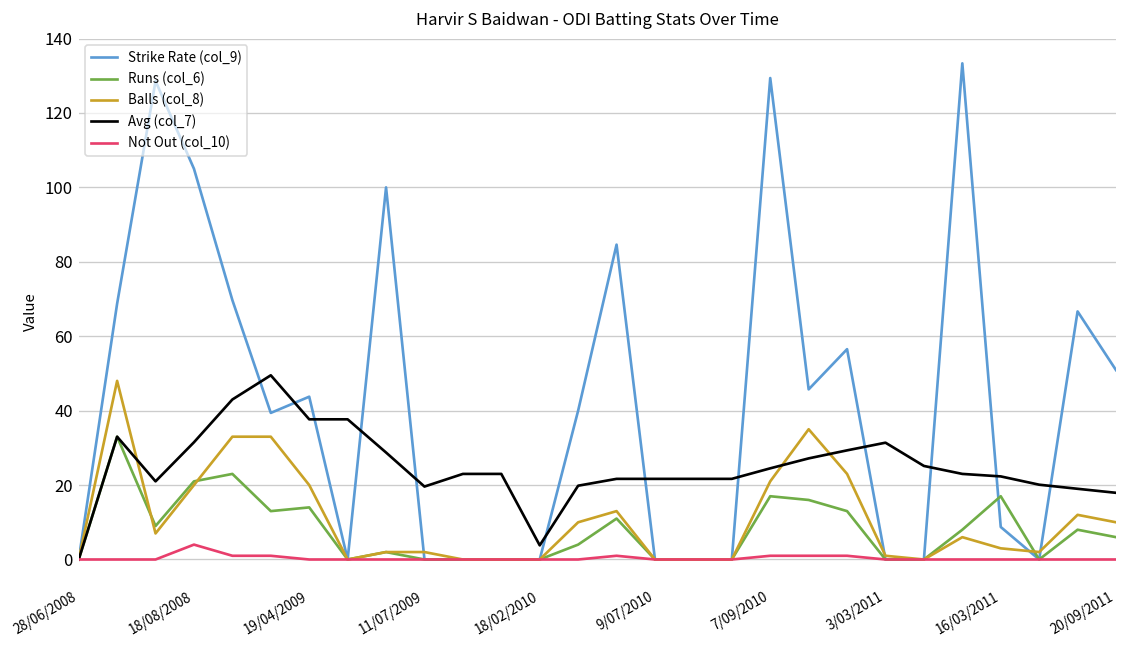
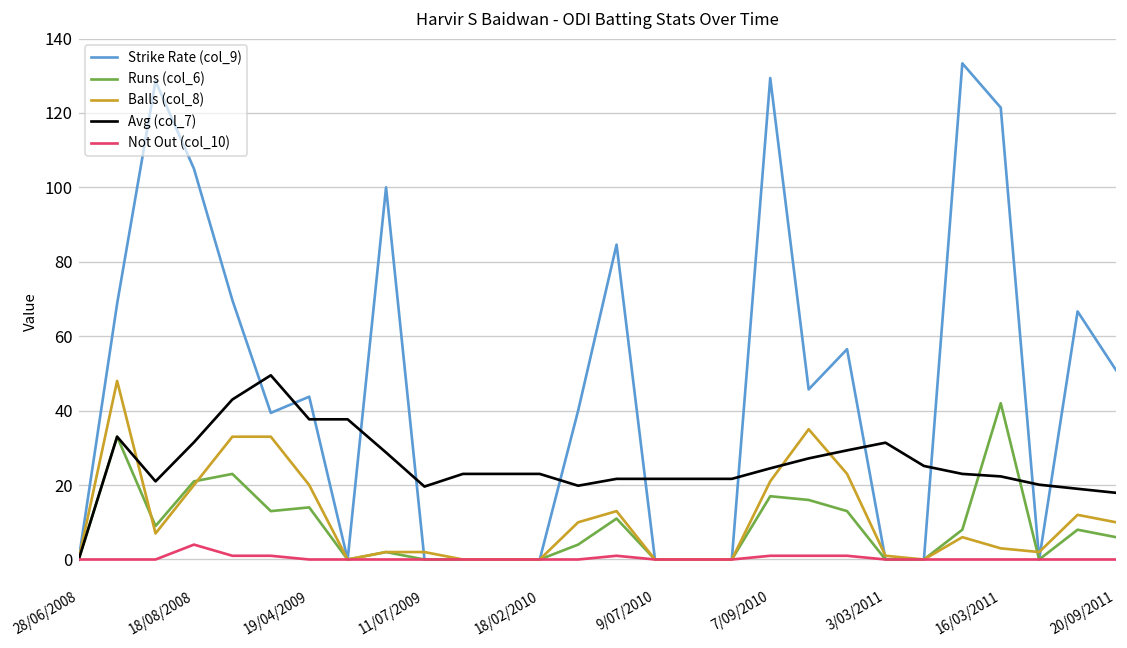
  {
    "Strike Rate (col_9)": {
      "18/08/2008": 105,
      "19/04/2009": 44,
      "7/09/2010": 129,
-     "16/03/2011": 9,
+     "16/03/2011": 121,
      "20/09/2011": 51
    },
    "Runs (col_6)": {
      "18/08/2008": 21,
      "19/04/2009": 14,
      "7/09/2010": 17,
-     "16/03/2011": 17,
+     "16/03/2011": 42,
      "20/09/2011": 6
    },
    "Balls (col_8)": {
      "18/08/2008": 20,
      "19/04/2009": 20,
      "11/07/2009": 2,
      "7/09/2010": 21,
      "3/03/2011": 1,
      "16/03/2011": 3,
      "20/09/2011": 10
    },
    "Avg (col_7)": {
      "18/08/2008": 32,
      "19/04/2009": 38,
      "11/07/2009": 20,
-     "18/02/2010": 4,
+     "18/02/2010": 23,
      "9/07/2010": 22,
      "7/09/2010": 25,
      "3/03/2011": 31,
      "16/03/2011": 22,
      "20/09/2011": 18
    },
    "Not Out (col_10)": {
      "18/08/2008": 4,
      "19/04/2009": 0,
      "7/09/2010": 1,
      "16/03/2011": 0,
      "20/09/2011": 0
    }
  }
